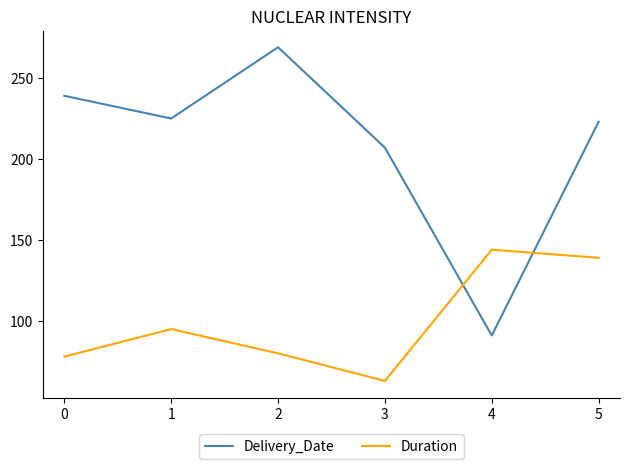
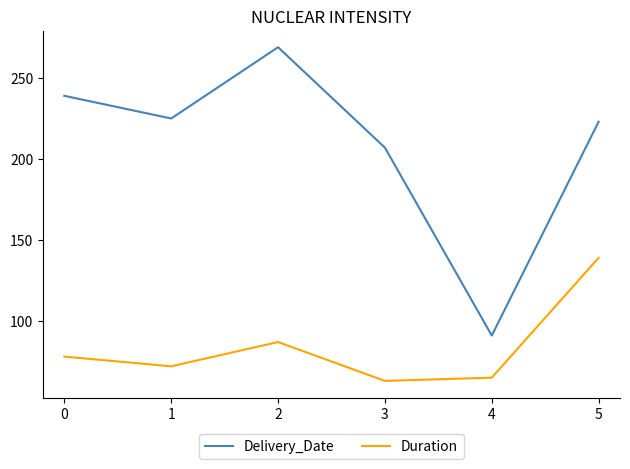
  {
    "Delivery_Date": {
      "0": 239,
      "1": 225,
      "2": 269,
      "3": 207,
      "4": 91,
      "5": 223
    },
    "Duration": {
      "0": 78,
-     "1": 95,
-     "2": 80,
+     "1": 72,
+     "2": 87,
      "3": 63,
-     "4": 144,
+     "4": 65,
      "5": 139
    }
  }
